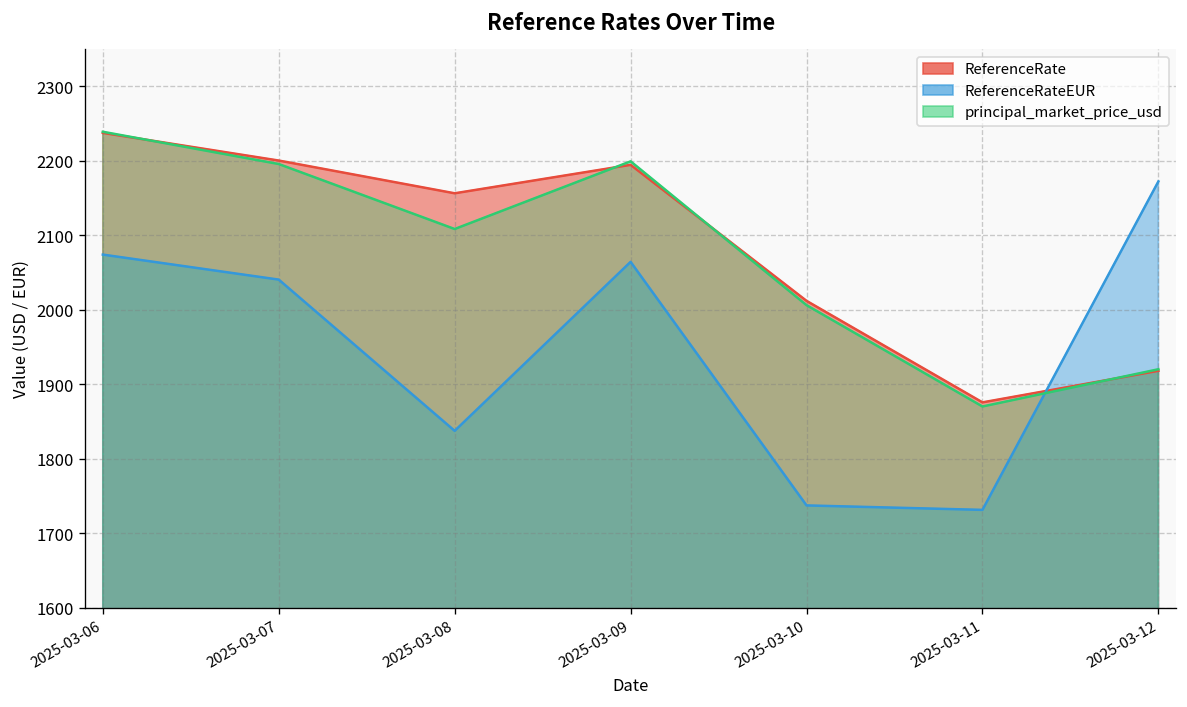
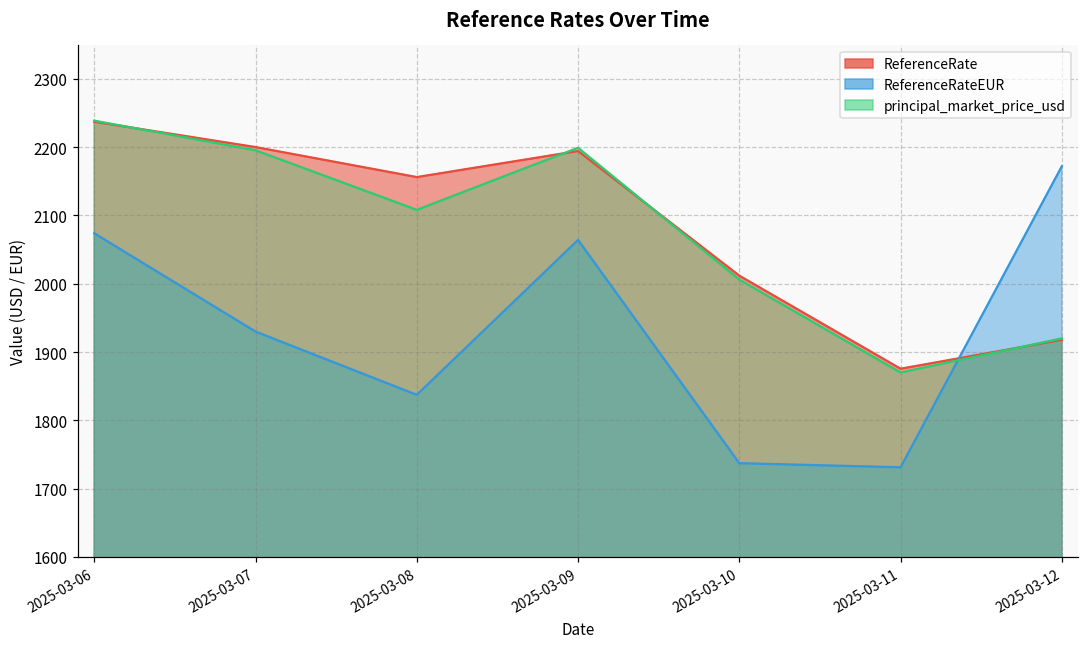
  {
    "ReferenceRate": {
      "2025-03-07": 2200,
      "2025-03-08": 2160,
      "2025-03-09": 2190,
      "2025-03-10": 2010,
      "2025-03-11": 1880
    },
    "ReferenceRateEUR": {
      "2025-03-06": 2070,
-     "2025-03-07": 2040,
+     "2025-03-07": 1930,
      "2025-03-08": 1840,
      "2025-03-09": 2060,
      "2025-03-10": 1740,
      "2025-03-11": 1730,
      "2025-03-12": 2170
    },
    "principal_market_price_usd": {
      "2025-03-07": 2200,
      "2025-03-08": 2110,
      "2025-03-09": 2200,
      "2025-03-10": 2010,
      "2025-03-11": 1870
    }
  }
